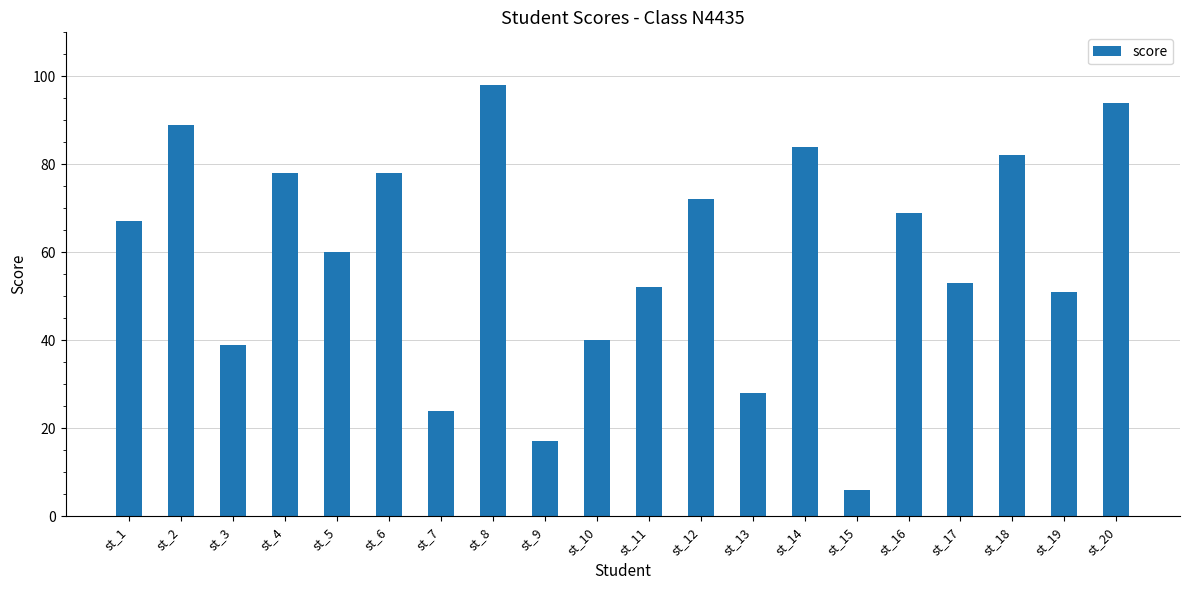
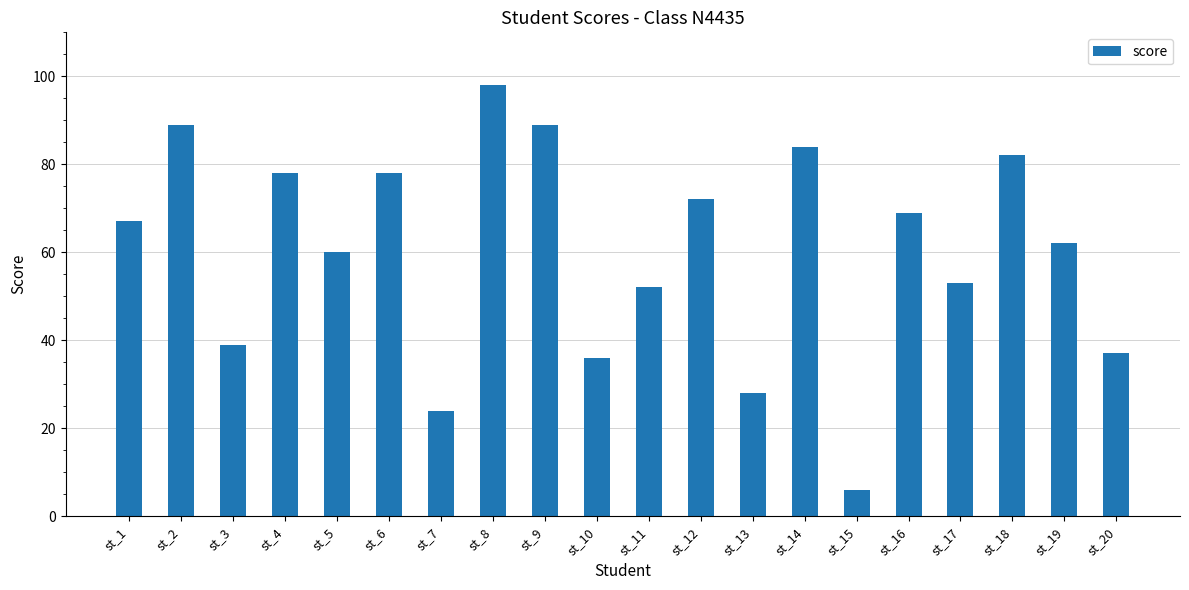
  {
    "st_1": 67,
    "st_2": 89,
    "st_3": 39,
    "st_4": 78,
    "st_5": 60,
    "st_6": 78,
    "st_7": 24,
    "st_8": 98,
-   "st_9": 17,
-   "st_10": 40,
+   "st_9": 89,
+   "st_10": 36,
    "st_11": 52,
    "st_12": 72,
    "st_13": 28,
    "st_14": 84,
    "st_15": 6,
    "st_16": 69,
    "st_17": 53,
    "st_18": 82,
-   "st_19": 51,
-   "st_20": 94
+   "st_19": 62,
+   "st_20": 37
  }
